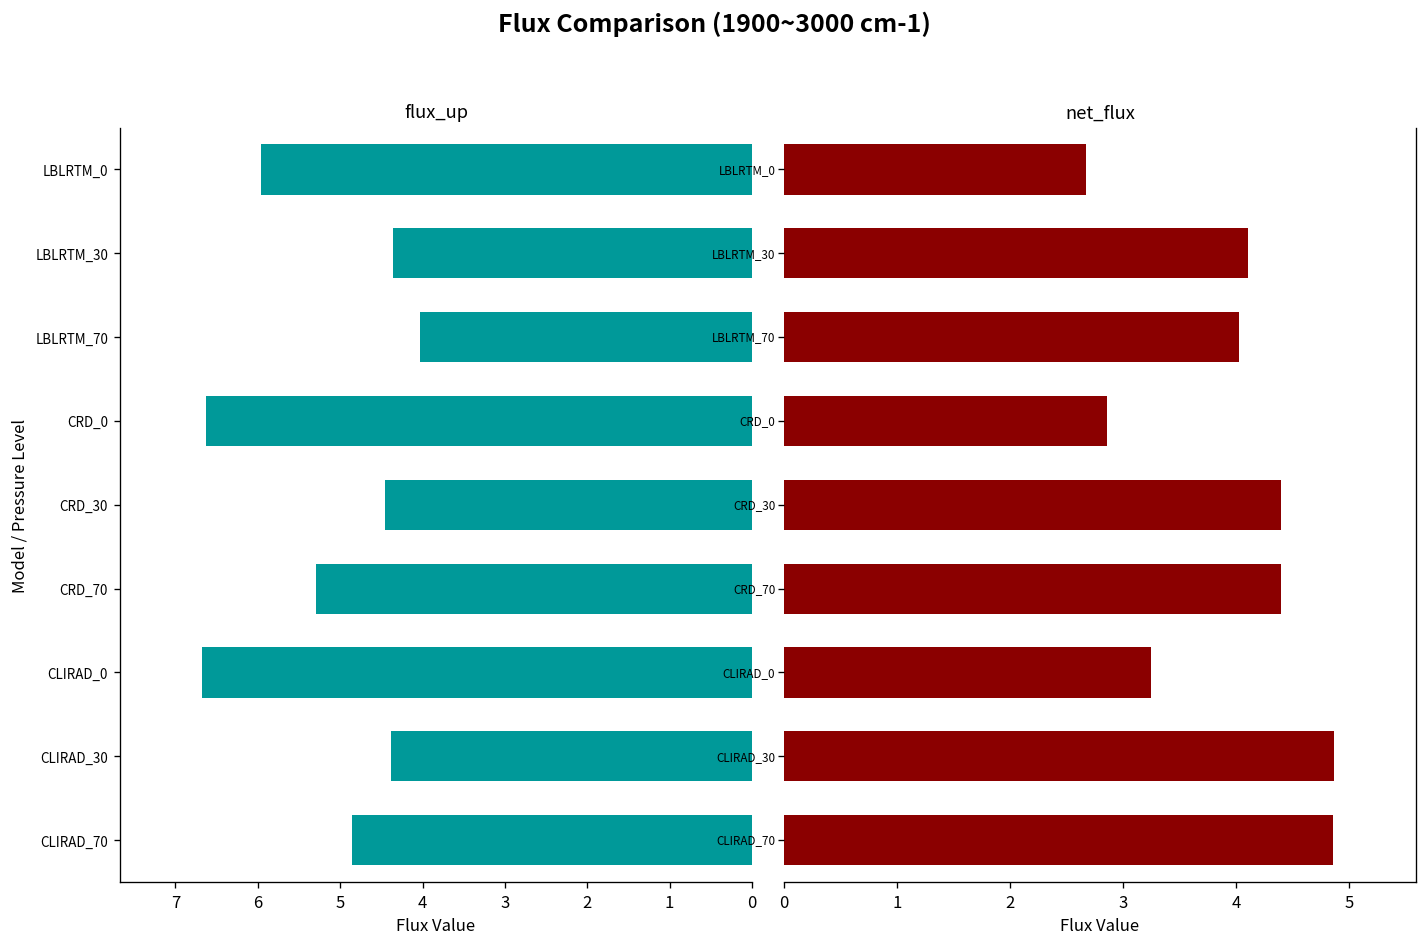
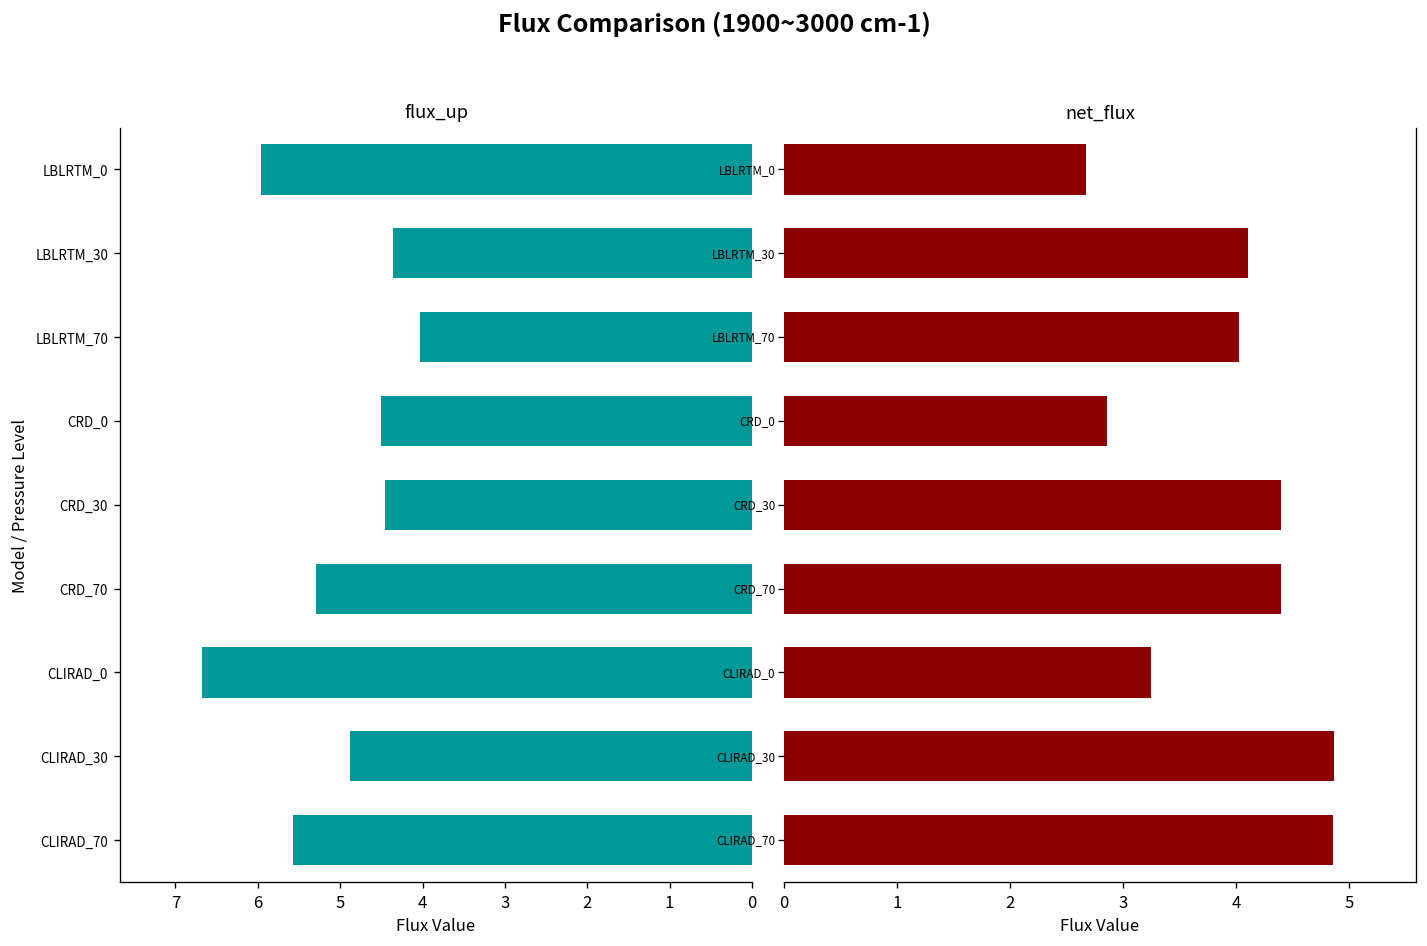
  {
    "flux_up": {
      "LBLRTM_0": 6.0,
      "LBLRTM_30": 4.4,
      "LBLRTM_70": 4.0,
-     "CRD_0": 6.6,
+     "CRD_0": 4.5,
      "CRD_30": 4.5,
      "CRD_70": 5.3,
      "CLIRAD_0": 6.7,
-     "CLIRAD_30": 4.4,
-     "CLIRAD_70": 4.9
+     "CLIRAD_30": 4.9,
+     "CLIRAD_70": 5.6
    }
  }
